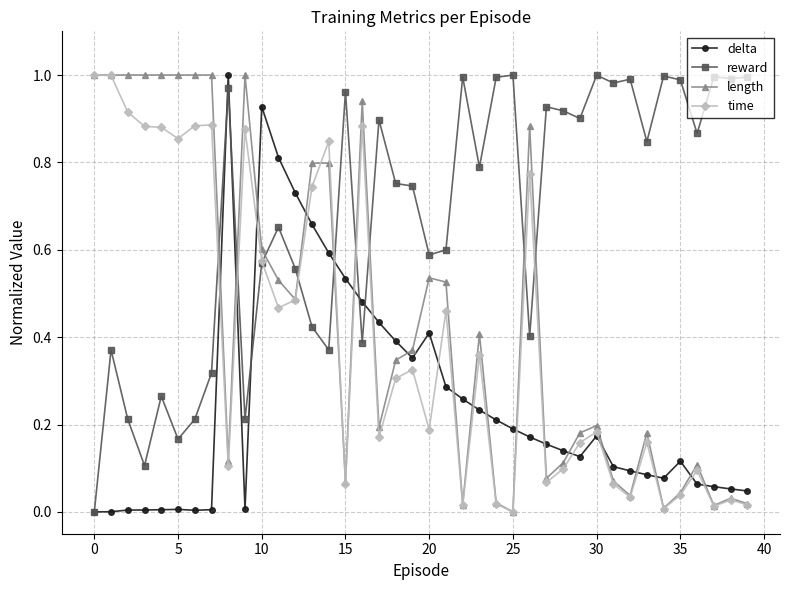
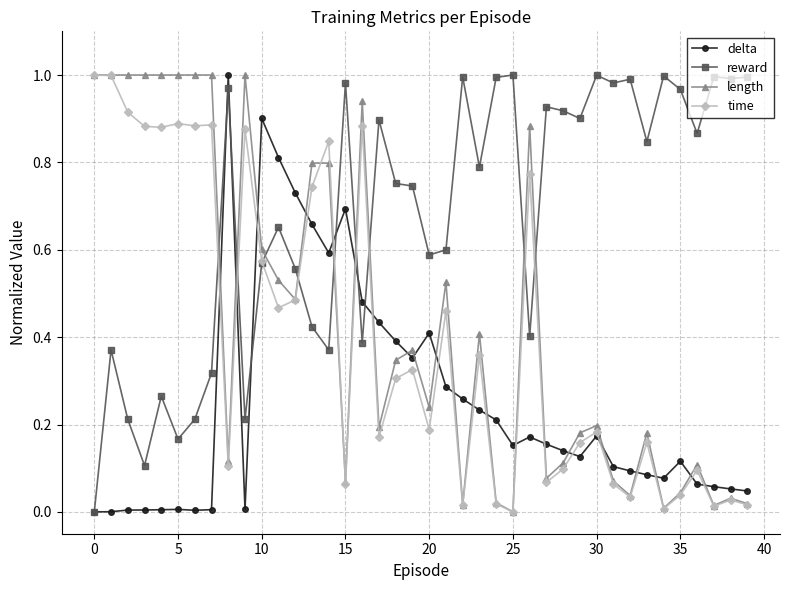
  {
    "delta": {
      "5": 0.01,
-     "10": 0.93,
-     "15": 0.53,
+     "10": 0.90,
+     "15": 0.69,
      "20": 0.41,
-     "25": 0.19,
+     "25": 0.15,
      "30": 0.17,
      "35": 0.12
    },
    "reward": {
      "5": 0.17,
-     "15": 0.96,
+     "15": 0.98,
      "20": 0.59,
      "25": 1.00,
      "30": 1.00,
-     "35": 0.99
+     "35": 0.97
    },
    "length": {
      "5": 1.00,
      "10": 0.60,
-     "20": 0.54,
+     "20": 0.24,
      "30": 0.20
    },
    "time": {
-     "5": 0.85,
+     "5": 0.89,
      "20": 0.19,
      "30": 0.18
    }
  }
